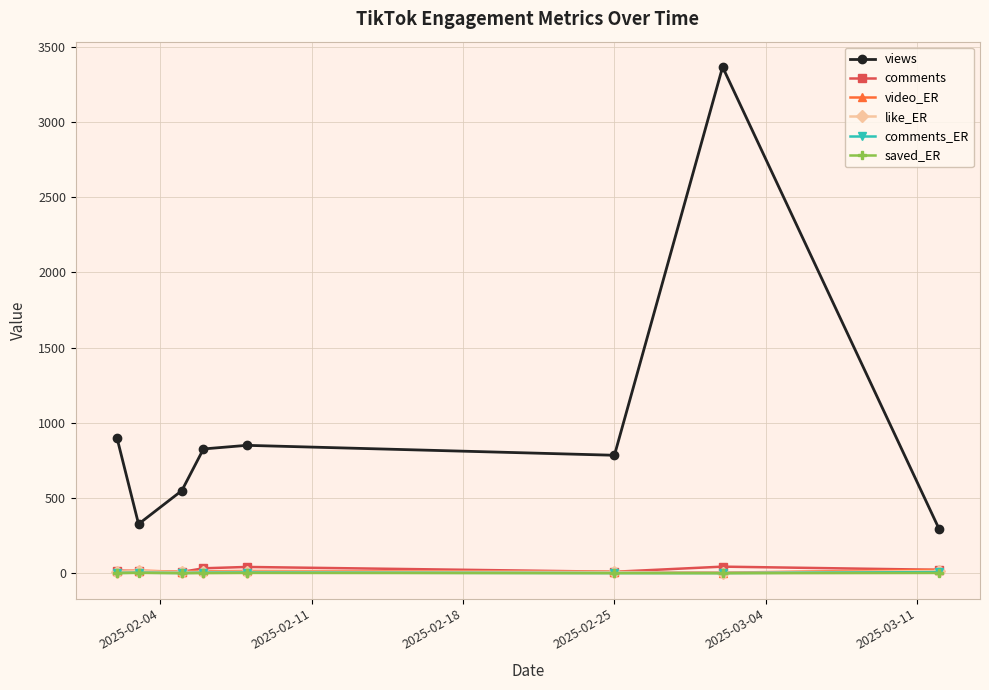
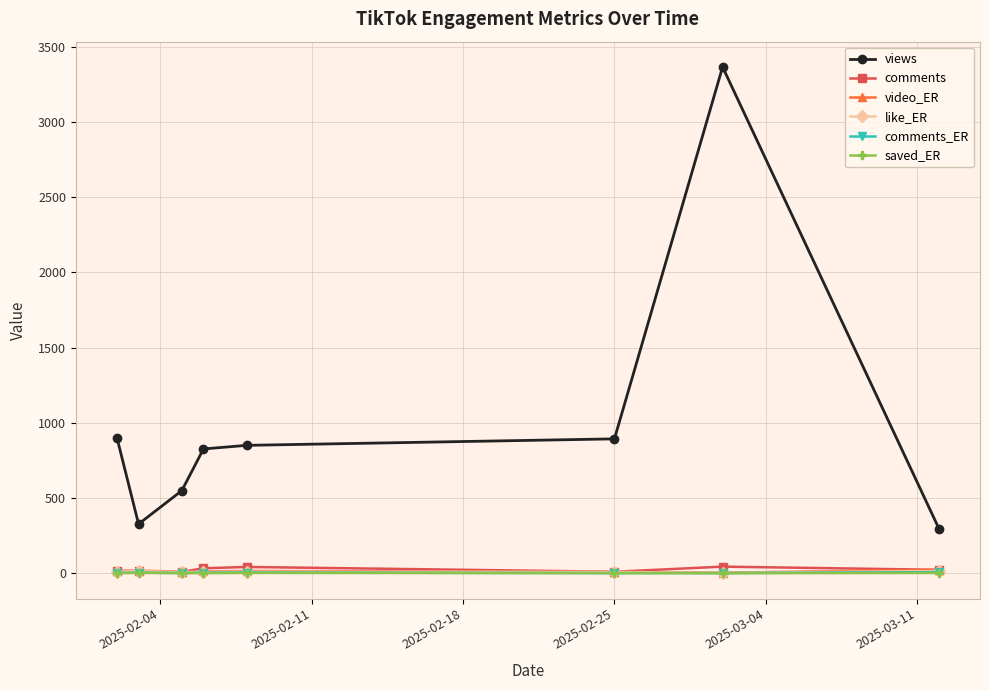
  {
    "views": {
-     "2025-02-25": 780
+     "2025-02-25": 890
    }
  }
